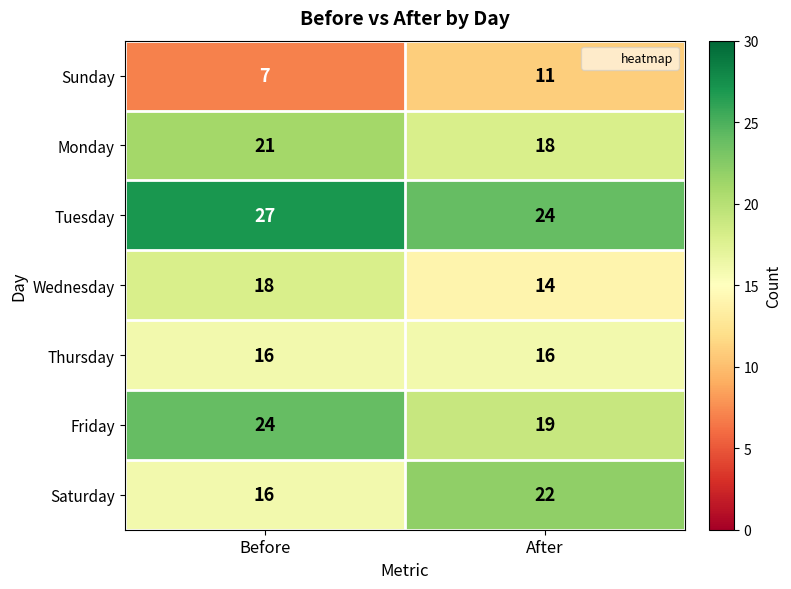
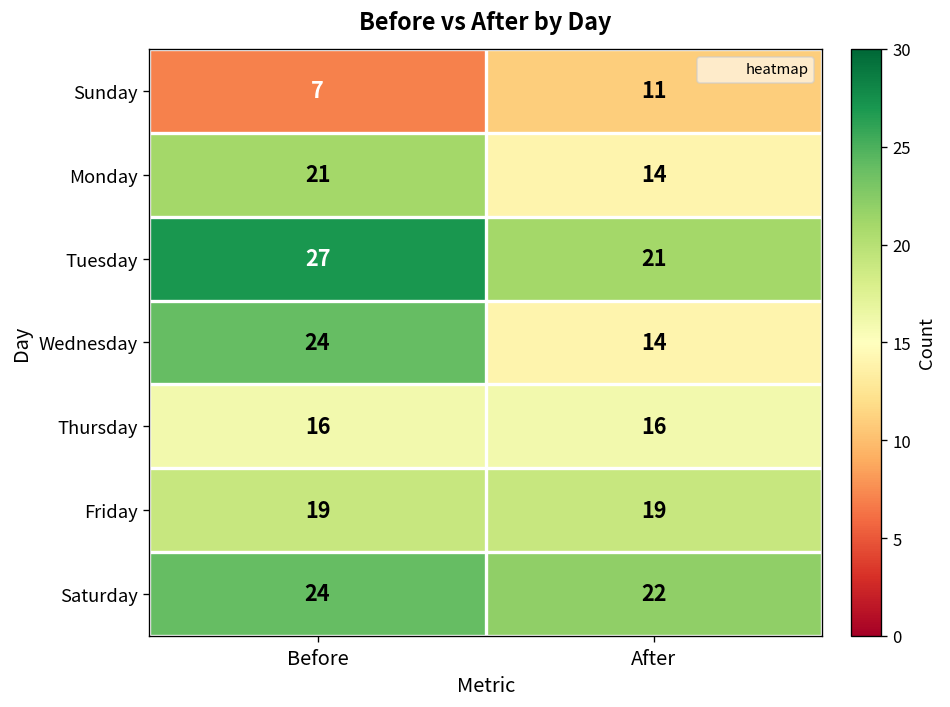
  {
    "Sunday": {
      "Before": 7,
      "After": 11
    },
    "Monday": {
      "Before": 21,
-     "After": 18
+     "After": 14
    },
    "Tuesday": {
      "Before": 27,
-     "After": 24
+     "After": 21
    },
    "Wednesday": {
-     "Before": 18,
+     "Before": 24,
      "After": 14
    },
    "Thursday": {
      "Before": 16,
      "After": 16
    },
    "Friday": {
-     "Before": 24,
+     "Before": 19,
      "After": 19
    },
    "Saturday": {
-     "Before": 16,
+     "Before": 24,
      "After": 22
    }
  }
